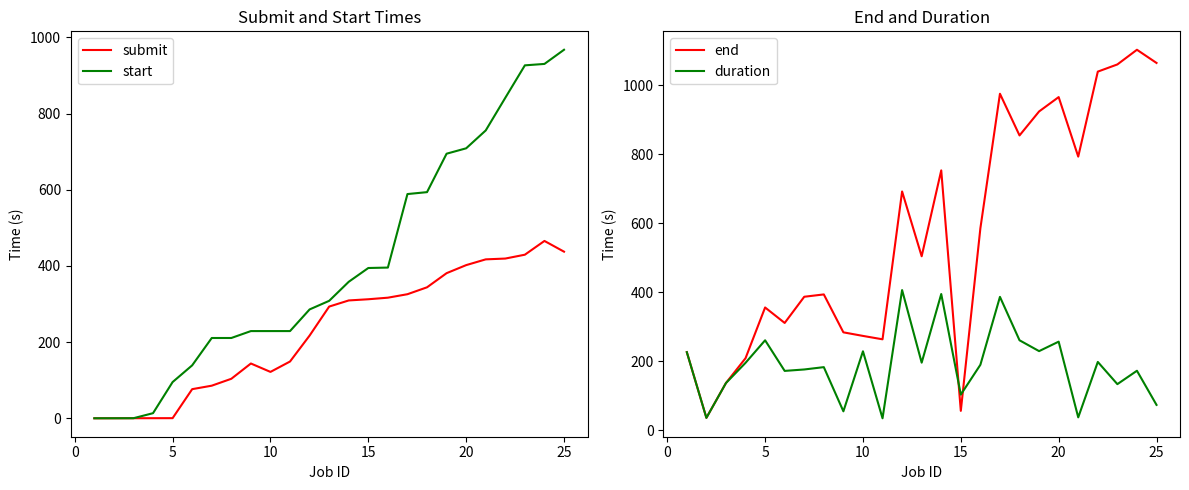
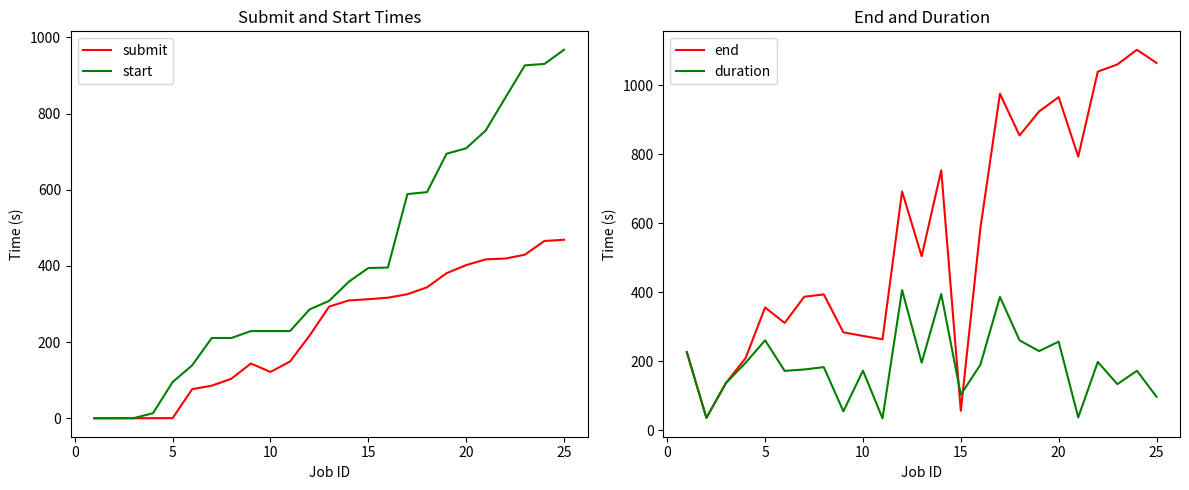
  {
    "Submit and Start Times": {
      "submit": {
        "5": 0,
        "10": 120,
        "15": 310,
        "20": 400,
-       "25": 440
+       "25": 470
      },
      "start": {
        "5": 100,
        "10": 230,
        "15": 390,
        "20": 710,
        "25": 970
      }
    },
    "End and Duration": {
      "end": {
        "5": 360,
        "10": 270,
        "15": 60,
        "20": 970,
        "25": 1060
      },
      "duration": {
        "5": 260,
-       "10": 230,
+       "10": 170,
        "15": 100,
        "20": 260,
-       "25": 70
+       "25": 100
      }
    }
  }
